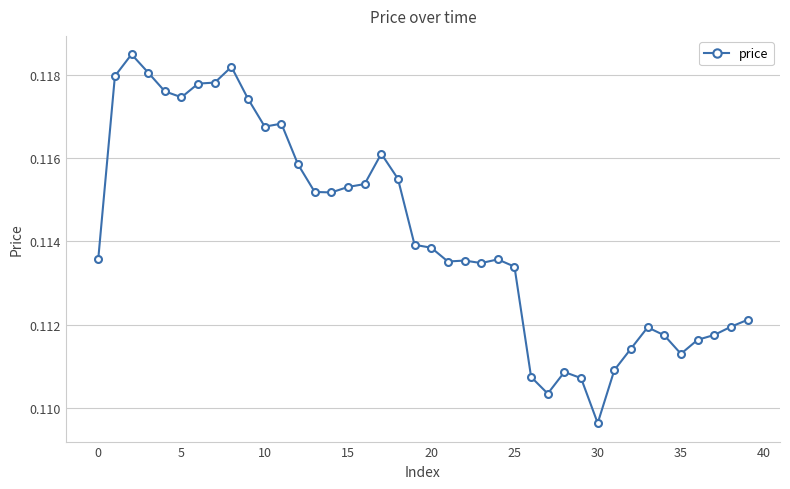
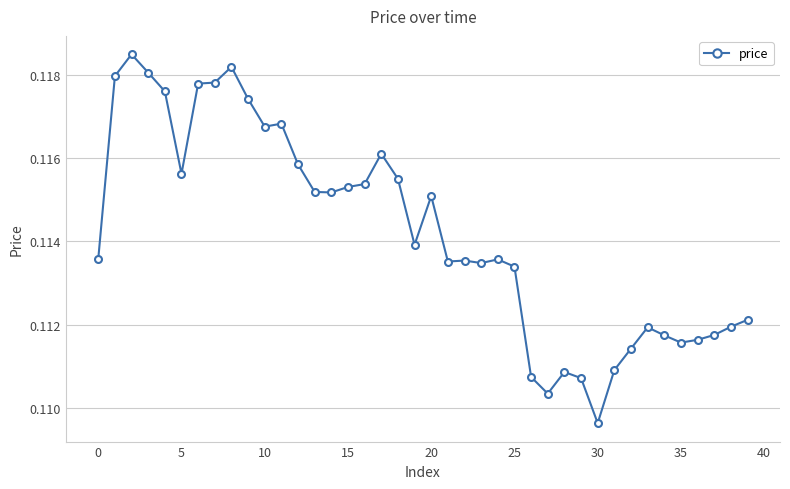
  {
    "0": 0.1136,
-   "5": 0.1175,
+   "5": 0.1156,
    "10": 0.1168,
    "15": 0.1153,
-   "20": 0.1139,
+   "20": 0.1151,
    "25": 0.1134,
    "30": 0.1096,
-   "35": 0.1113
+   "35": 0.1116
  }
